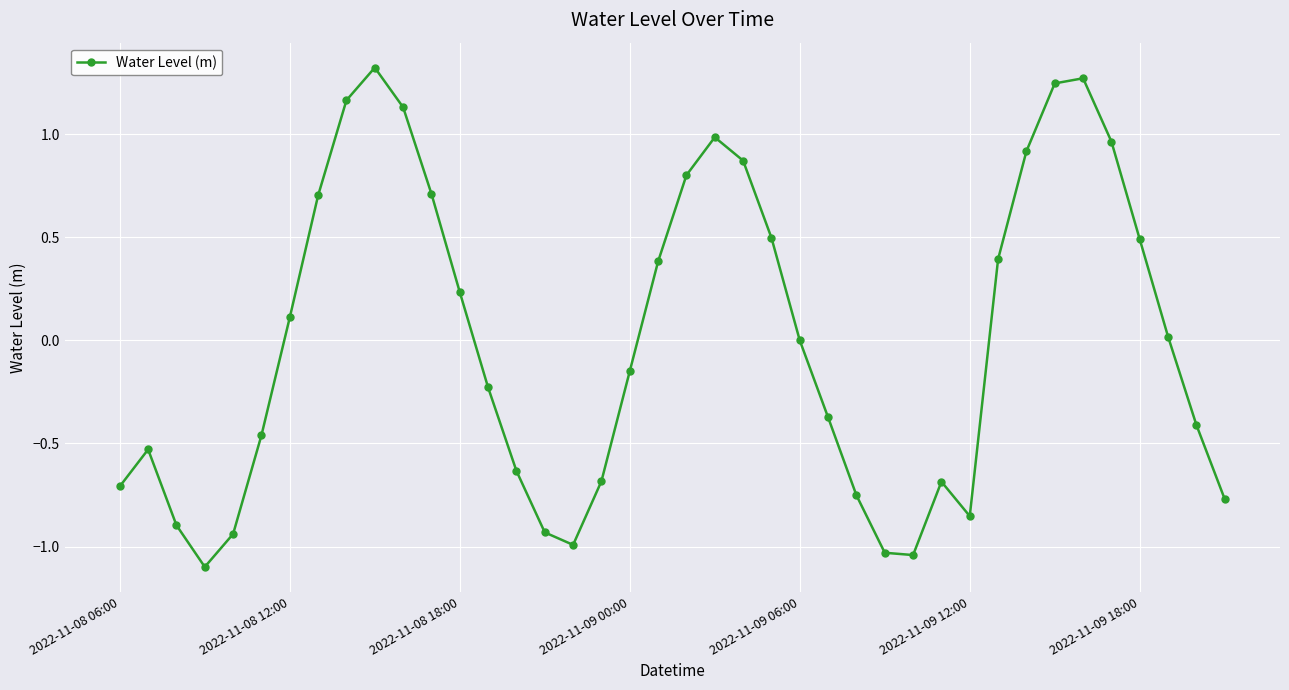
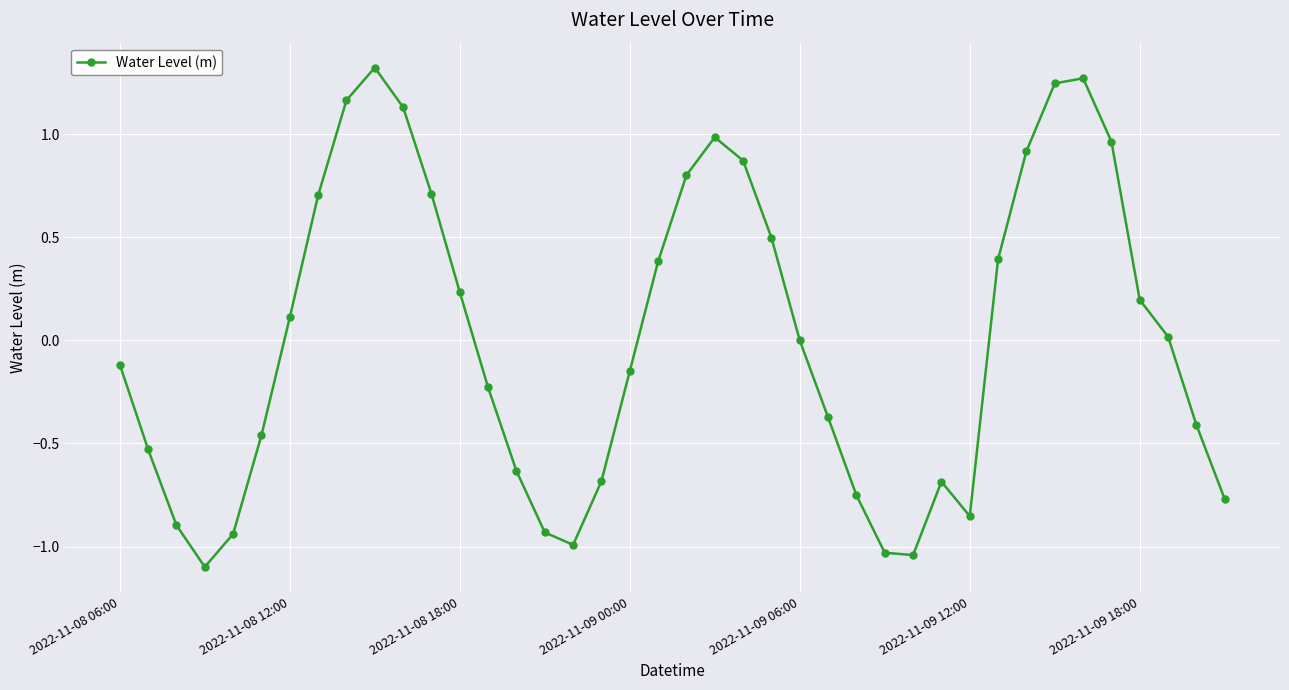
  {
-   "2022-11-08 06:00": -0.71,
+   "2022-11-08 06:00": -0.12,
    "2022-11-08 12:00": 0.11,
    "2022-11-08 18:00": 0.23,
    "2022-11-09 00:00": -0.15,
    "2022-11-09 06:00": 0.00,
    "2022-11-09 12:00": -0.85,
-   "2022-11-09 18:00": 0.49
+   "2022-11-09 18:00": 0.20
  }
